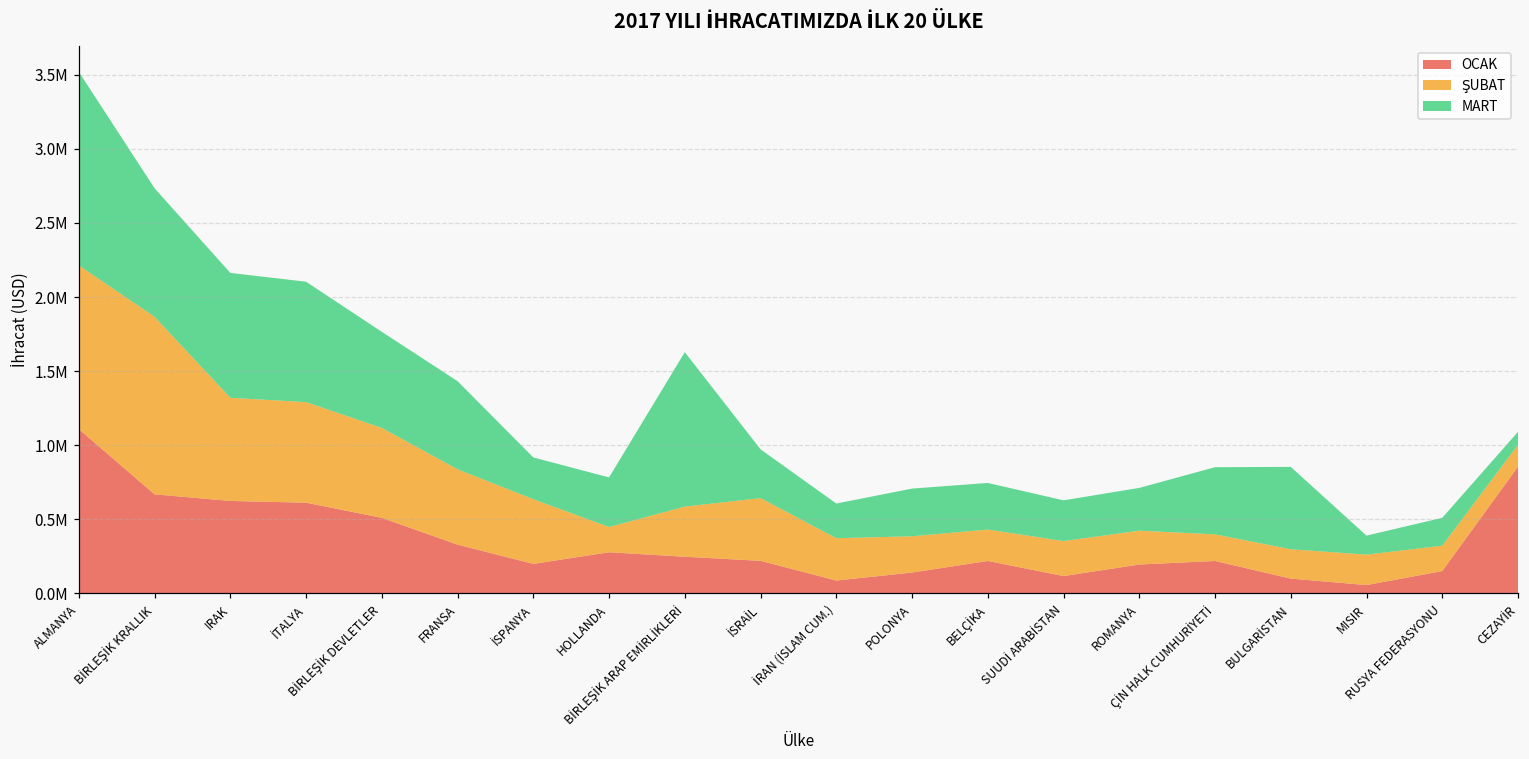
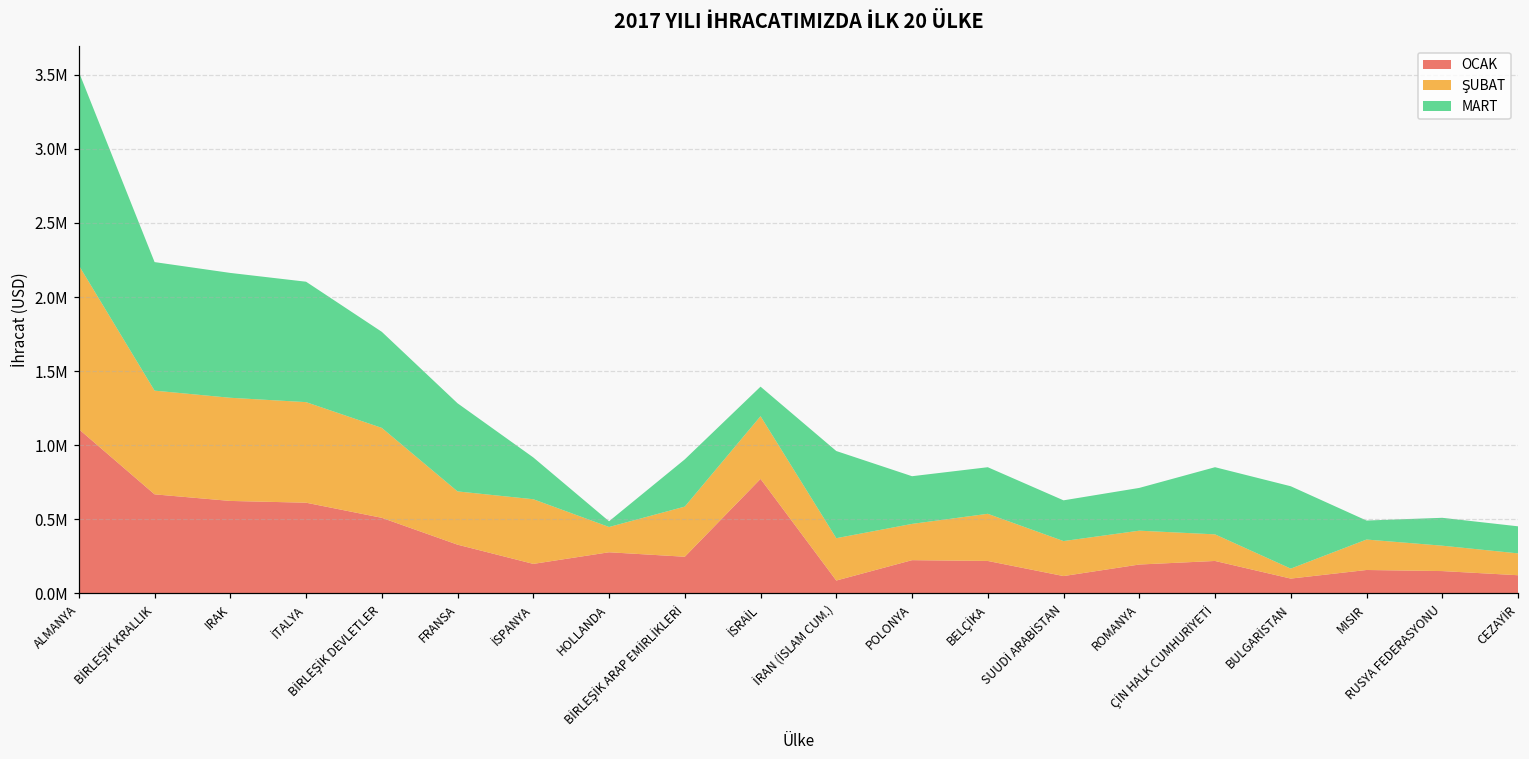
  {
    "OCAK": {
      "ALMANYA": 1110000,
      "BİRLEŞİK KRALLIK": 670000,
      "IRAK": 620000,
      "İTALYA": 610000,
      "BİRLEŞİK DEVLETLER": 510000,
      "FRANSA": 330000,
      "İSPANYA": 200000,
      "HOLLANDA": 280000,
      "BİRLEŞİK ARAP EMİRLİKLERİ": 250000,
-     "İSRAİL": 220000,
+     "İSRAİL": 770000,
      "İRAN (İSLAM CUM.)": 90000,
-     "POLONYA": 140000,
+     "POLONYA": 220000,
      "BELÇİKA": 220000,
      "SUUDİ ARABİSTAN": 120000,
      "ROMANYA": 190000,
      "ÇİN HALK CUMHURİYETİ": 220000,
      "BULGARİSTAN": 100000,
-     "MISIR": 60000,
+     "MISIR": 160000,
      "RUSYA FEDERASYONU": 150000,
-     "CEZAYİR": 850000
+     "CEZAYİR": 120000
    },
    "ŞUBAT": {
      "ALMANYA": 1110000,
-     "BİRLEŞİK KRALLIK": 1200000,
+     "BİRLEŞİK KRALLIK": 700000,
      "IRAK": 700000,
      "İTALYA": 680000,
      "BİRLEŞİK DEVLETLER": 610000,
-     "FRANSA": 510000,
+     "FRANSA": 360000,
      "İSPANYA": 440000,
      "HOLLANDA": 170000,
      "BİRLEŞİK ARAP EMİRLİKLERİ": 340000,
      "İSRAİL": 420000,
      "İRAN (İSLAM CUM.)": 290000,
      "POLONYA": 240000,
-     "BELÇİKA": 210000,
+     "BELÇİKA": 320000,
      "SUUDİ ARABİSTAN": 240000,
      "ROMANYA": 230000,
      "ÇİN HALK CUMHURİYETİ": 180000,
-     "BULGARİSTAN": 200000,
+     "BULGARİSTAN": 70000,
      "MISIR": 210000,
      "RUSYA FEDERASYONU": 170000,
      "CEZAYİR": 150000
    },
    "MART": {
      "ALMANYA": 1310000,
      "BİRLEŞİK KRALLIK": 870000,
      "IRAK": 840000,
      "İTALYA": 810000,
      "BİRLEŞİK DEVLETLER": 650000,
      "FRANSA": 590000,
      "İSPANYA": 280000,
-     "HOLLANDA": 330000,
-     "BİRLEŞİK ARAP EMİRLİKLERİ": 1040000,
-     "İSRAİL": 330000,
-     "İRAN (İSLAM CUM.)": 230000,
+     "HOLLANDA": 40000,
+     "BİRLEŞİK ARAP EMİRLİKLERİ": 320000,
+     "İSRAİL": 200000,
+     "İRAN (İSLAM CUM.)": 590000,
      "POLONYA": 320000,
      "BELÇİKA": 310000,
      "SUUDİ ARABİSTAN": 270000,
      "ROMANYA": 290000,
      "ÇİN HALK CUMHURİYETİ": 450000,
      "BULGARİSTAN": 560000,
      "MISIR": 130000,
      "RUSYA FEDERASYONU": 190000,
-     "CEZAYİR": 90000
+     "CEZAYİR": 180000
    }
  }
